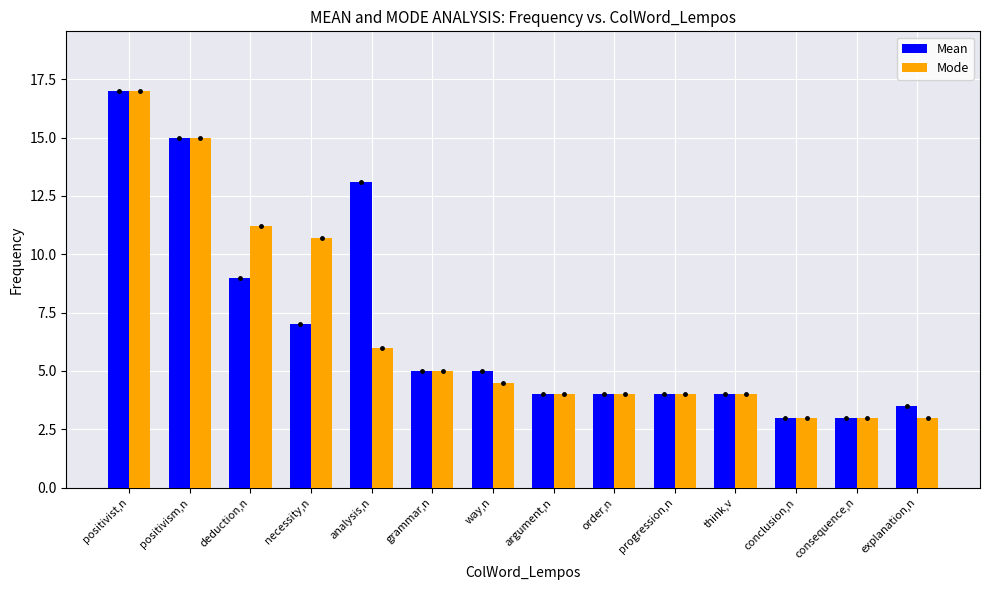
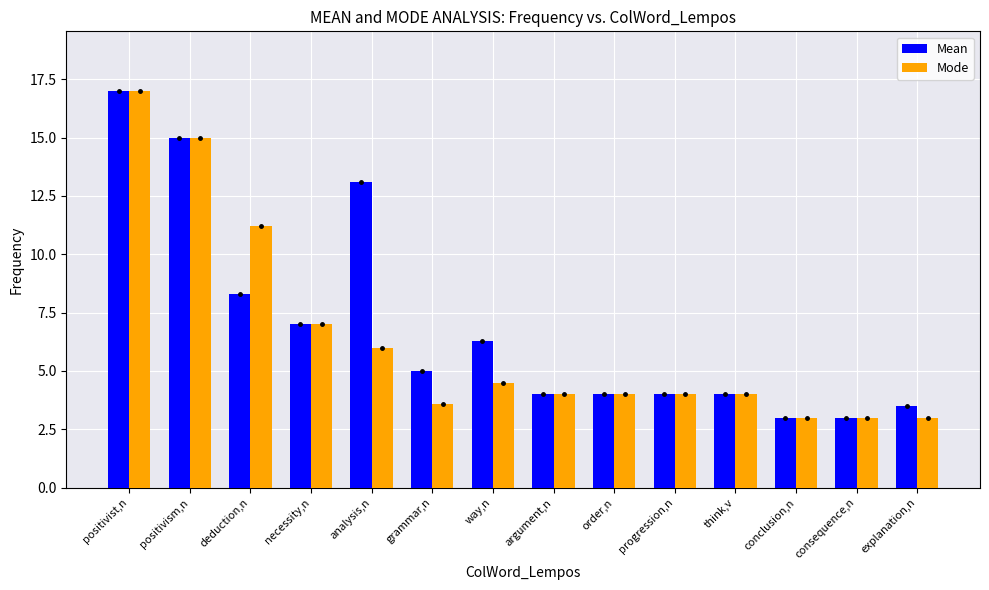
  {
    "Mean": {
      "positivist,n": 17.0,
      "positivism,n": 15.0,
-     "deduction,n": 9.0,
+     "deduction,n": 8.3,
      "necessity,n": 7.0,
      "analysis,n": 13.1,
      "grammar,n": 5.0,
-     "way,n": 5.0,
+     "way,n": 6.3,
      "argument,n": 4.0,
      "order,n": 4.0,
      "progression,n": 4.0,
      "think,v": 4.0,
      "conclusion,n": 3.0,
      "consequence,n": 3.0,
      "explanation,n": 3.5
    },
    "Mode": {
      "positivist,n": 17.0,
      "positivism,n": 15.0,
      "deduction,n": 11.2,
-     "necessity,n": 10.7,
+     "necessity,n": 7.0,
      "analysis,n": 6.0,
-     "grammar,n": 5.0,
+     "grammar,n": 3.6,
      "way,n": 4.5,
      "argument,n": 4.0,
      "order,n": 4.0,
      "progression,n": 4.0,
      "think,v": 4.0,
      "conclusion,n": 3.0,
      "consequence,n": 3.0,
      "explanation,n": 3.0
    }
  }
